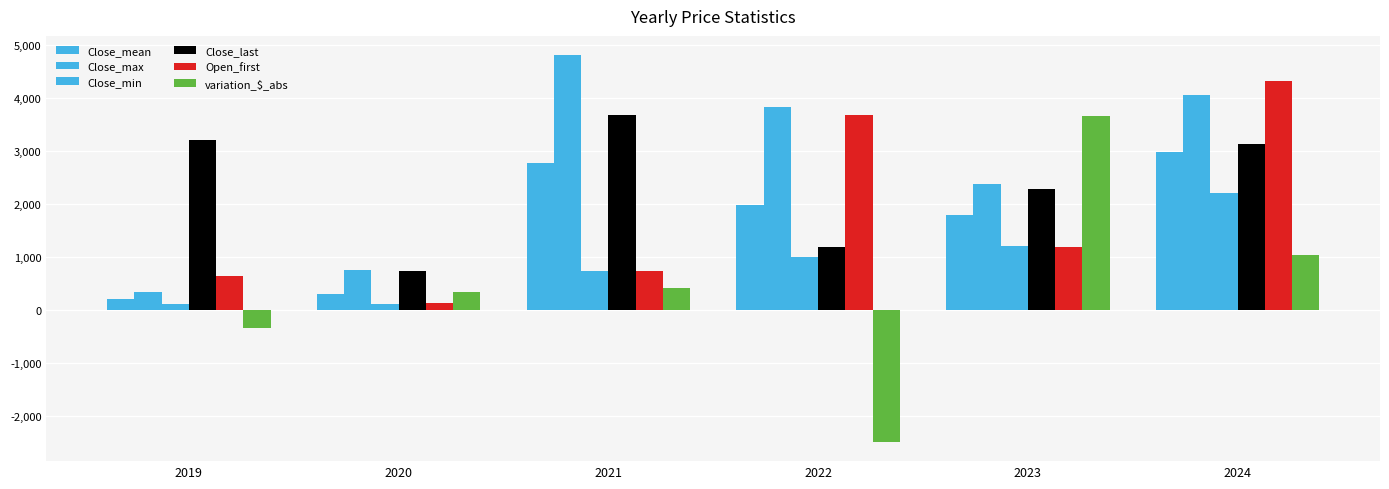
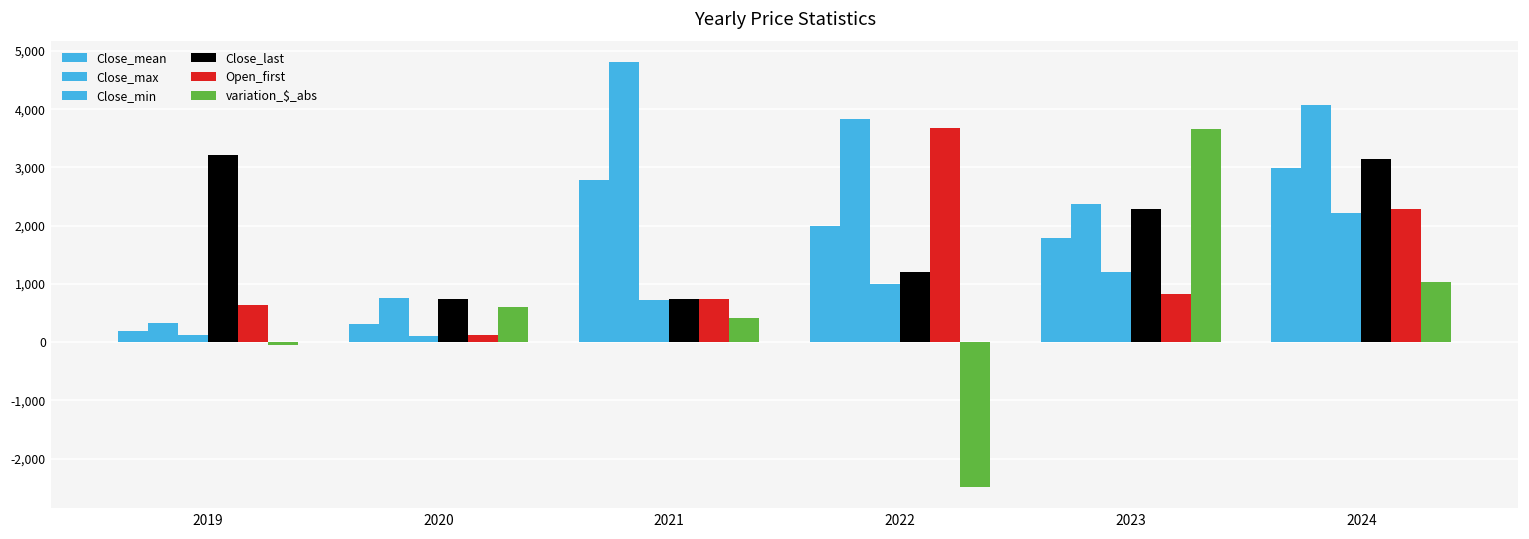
  {
    "Close_last": {
      "2019": "3,200",
      "2020": "700",
-     "2021": "3,700",
+     "2021": "700",
      "2022": "1,200",
      "2023": "2,300",
      "2024": "3,100"
    },
    "Open_first": {
      "2019": "600",
      "2020": "100",
      "2021": "700",
      "2022": "3,700",
-     "2023": "1,200",
-     "2024": "4,300"
+     "2023": "800",
+     "2024": "2,300"
    },
    "variation_$_abs": {
-     "2019": "-300",
-     "2020": "300",
+     "2019": "0",
+     "2020": "600",
      "2021": "400",
      "2022": "-2,500",
      "2023": "3,700",
      "2024": "1,000"
    }
  }
